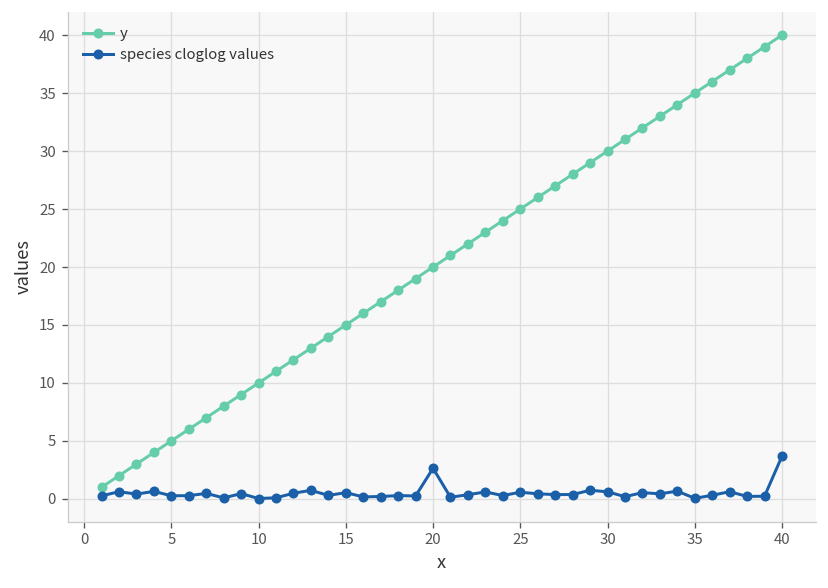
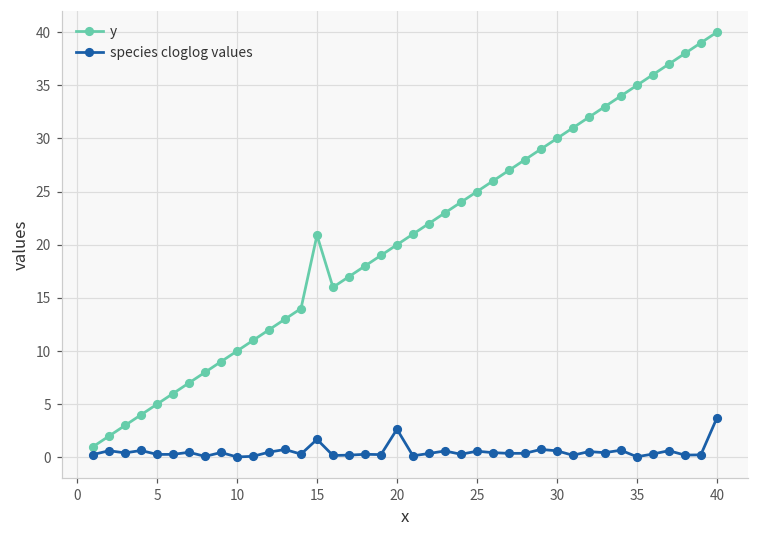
  {
    "y": {
      "5": 5,
      "10": 10,
-     "15": 15,
+     "15": 21,
      "20": 20,
      "25": 25,
      "30": 30,
      "35": 35,
      "40": 40
    },
    "species cloglog values": {
      "5": 0,
      "10": 0,
-     "15": 1,
+     "15": 2,
      "20": 3,
      "25": 1,
      "30": 1,
      "35": 0,
      "40": 4
    }
  }
